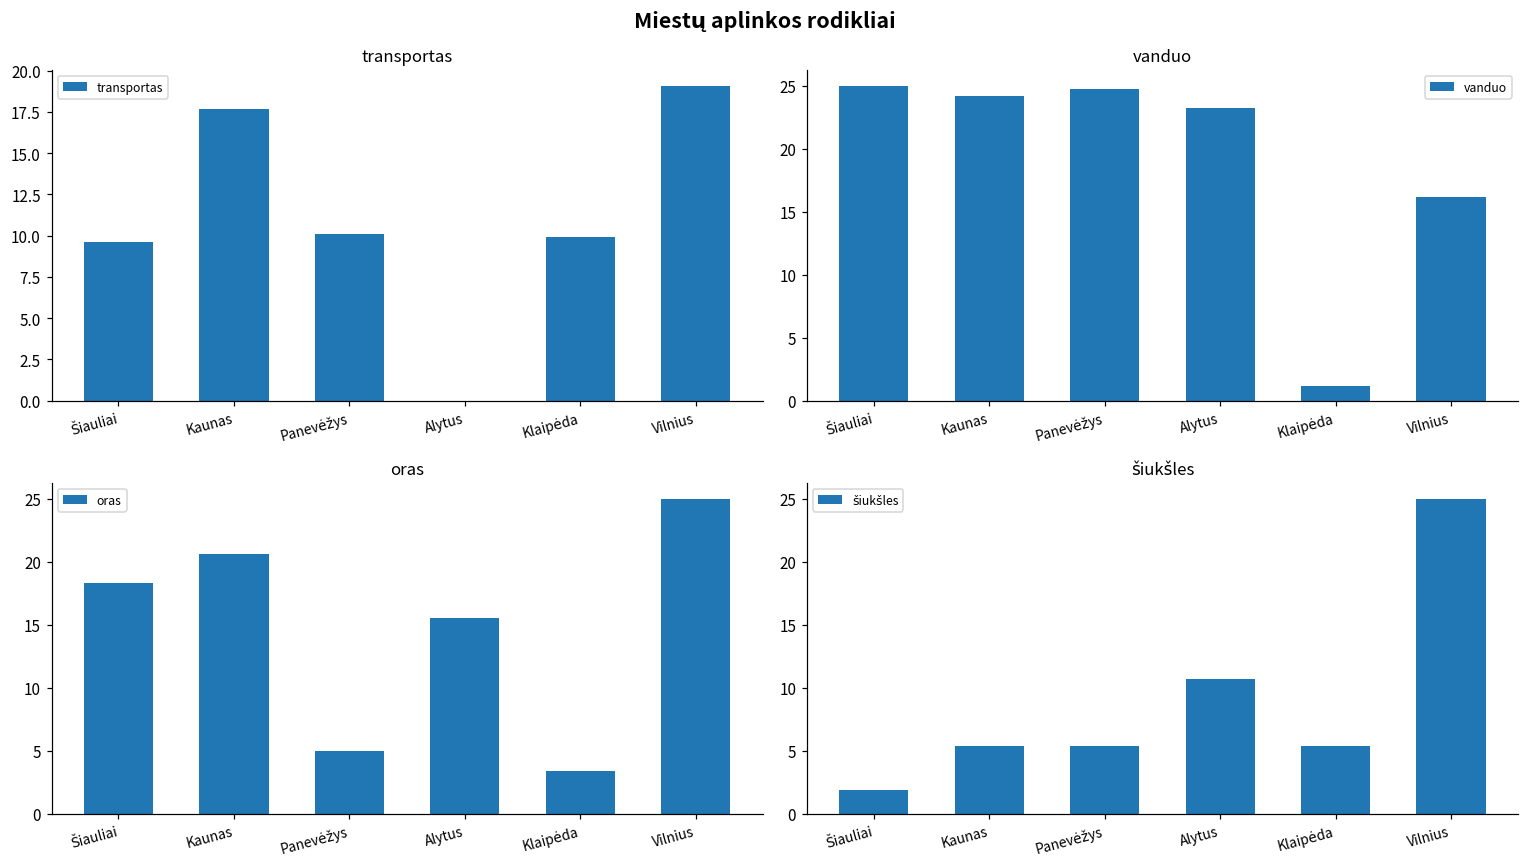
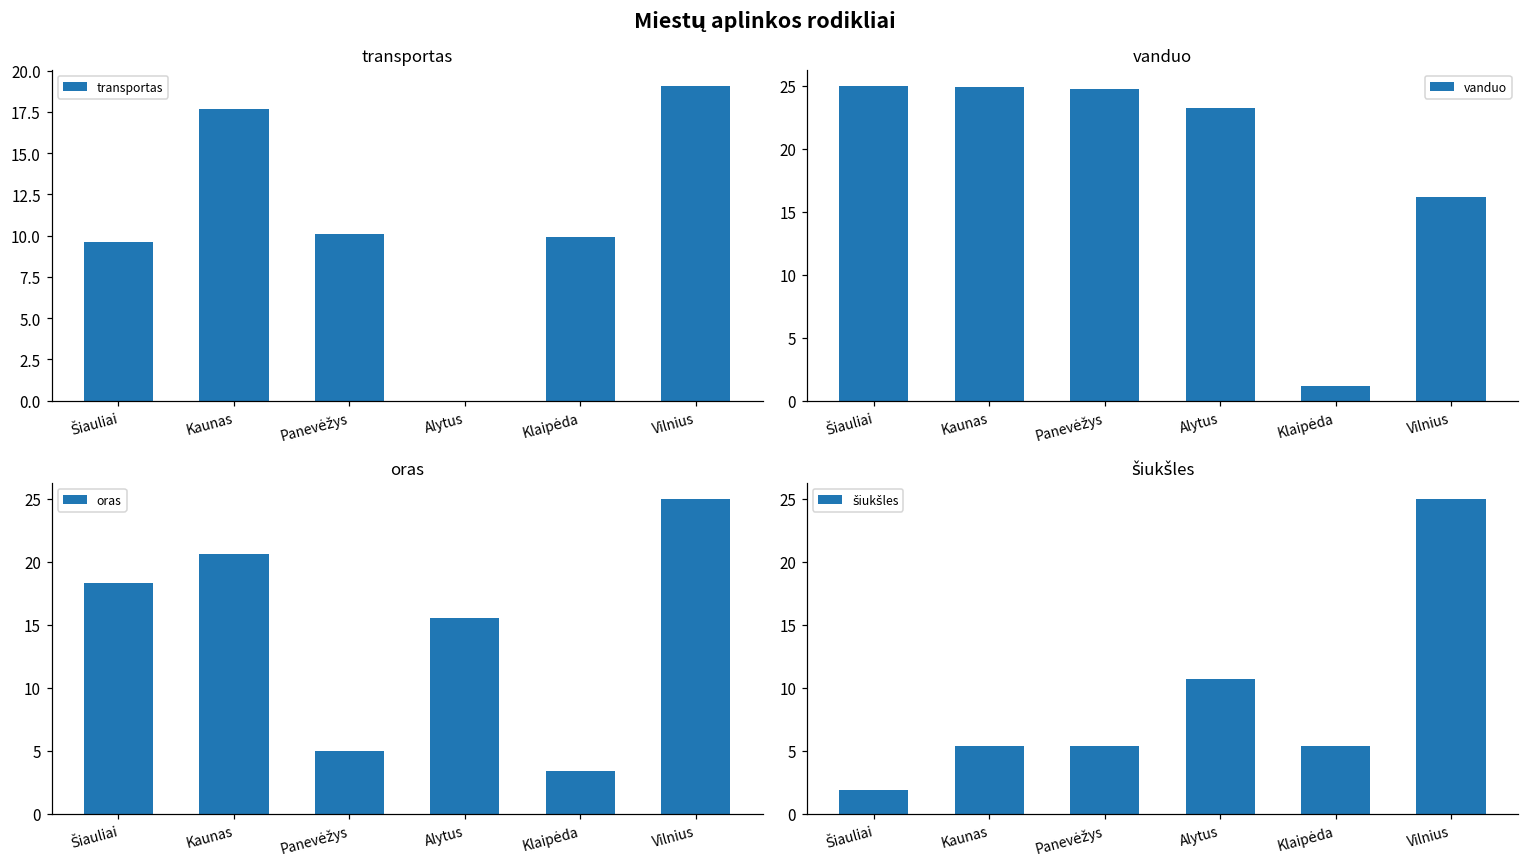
  {
    "transportas": {
      "Šiauliai": 9.6,
      "Kaunas": 17.7,
      "Panevėžys": 10.1,
      "Alytus": 0.0,
      "Klaipėda": 9.9,
      "Vilnius": 19.1
    },
    "vanduo": {
      "Šiauliai": 25.0,
-     "Kaunas": 24.2,
+     "Kaunas": 24.9,
      "Panevėžys": 24.7,
      "Alytus": 23.2,
      "Klaipėda": 1.2,
      "Vilnius": 16.2
    },
    "oras": {
      "Šiauliai": 18.3,
      "Kaunas": 20.6,
      "Panevėžys": 5.0,
      "Alytus": 15.5,
      "Klaipėda": 3.4,
      "Vilnius": 25.0
    },
    "šiukšles": {
      "Šiauliai": 1.9,
      "Kaunas": 5.4,
      "Panevėžys": 5.4,
      "Alytus": 10.7,
      "Klaipėda": 5.4,
      "Vilnius": 25.0
    }
  }
